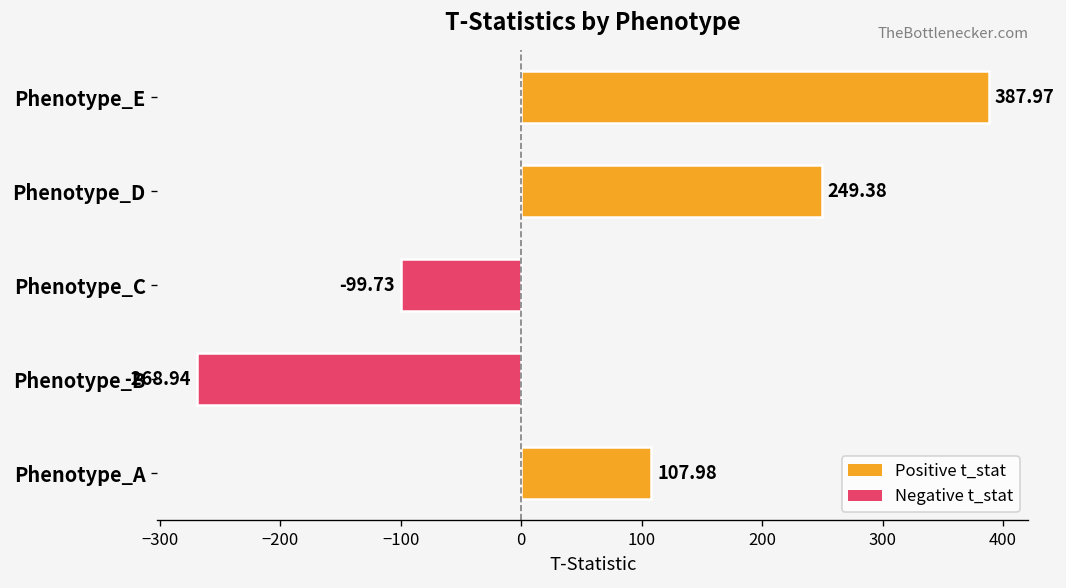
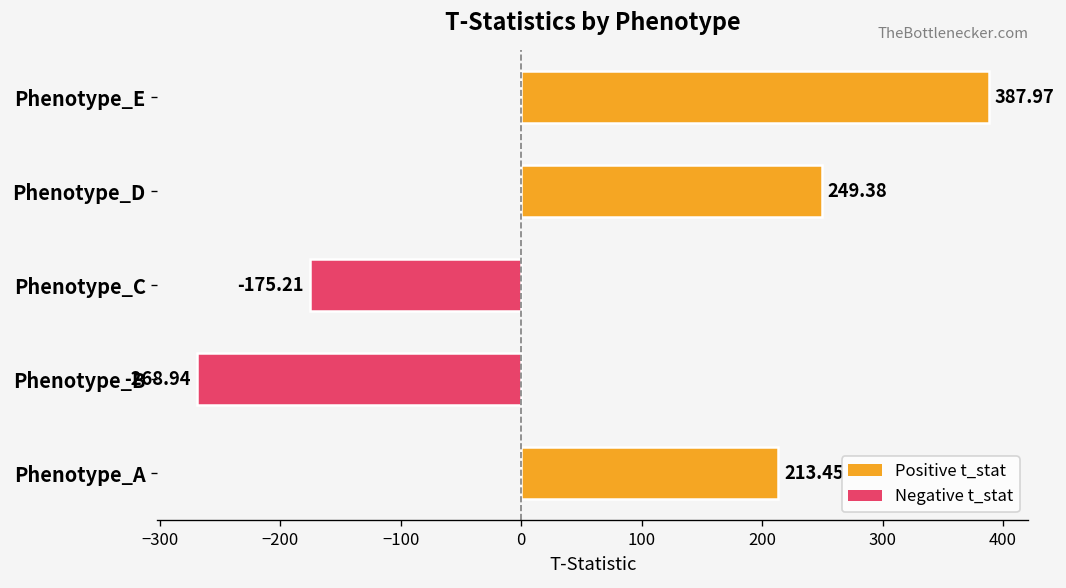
  {
    "Phenotype_E": 387.97,
    "Phenotype_D": 249.38,
-   "Phenotype_C": -99.73,
+   "Phenotype_C": -175.21,
    "Phenotype_B": -268.94,
-   "Phenotype_A": 107.98
+   "Phenotype_A": 213.45
  }
